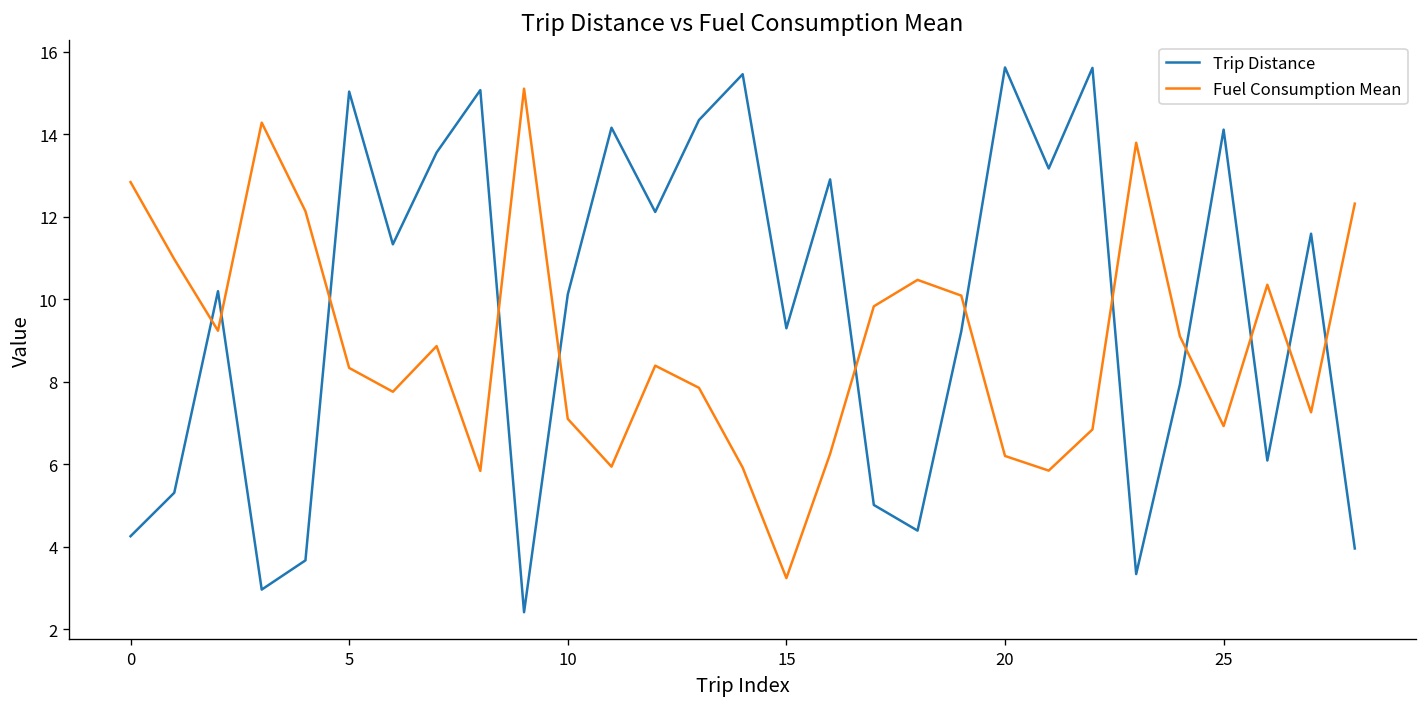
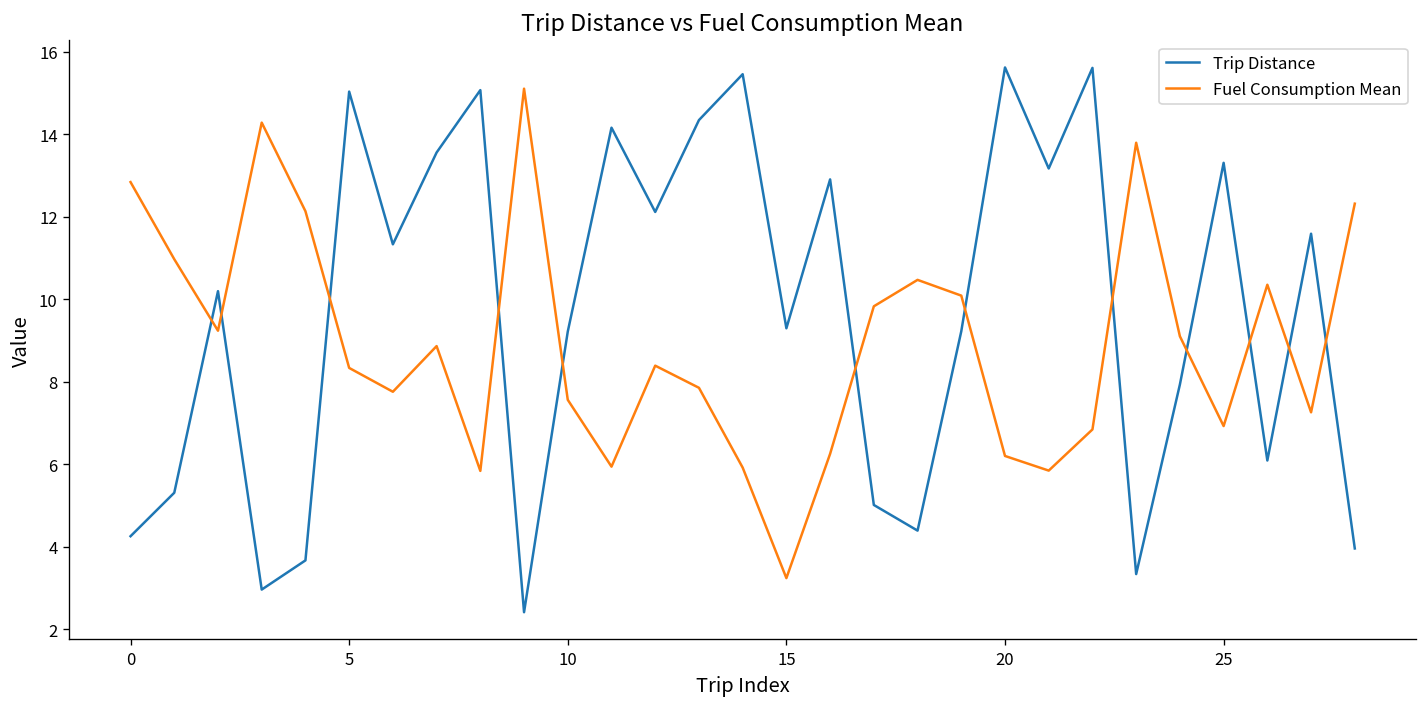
  {
    "Trip Distance": {
      "0": 4.3,
      "5": 15.0,
-     "10": 10.1,
+     "10": 9.2,
      "15": 9.3,
      "20": 15.6,
-     "25": 14.1
+     "25": 13.3
    },
    "Fuel Consumption Mean": {
      "0": 12.8,
      "5": 8.3,
-     "10": 7.1,
+     "10": 7.6,
      "15": 3.2,
      "20": 6.2,
      "25": 6.9
    }
  }
